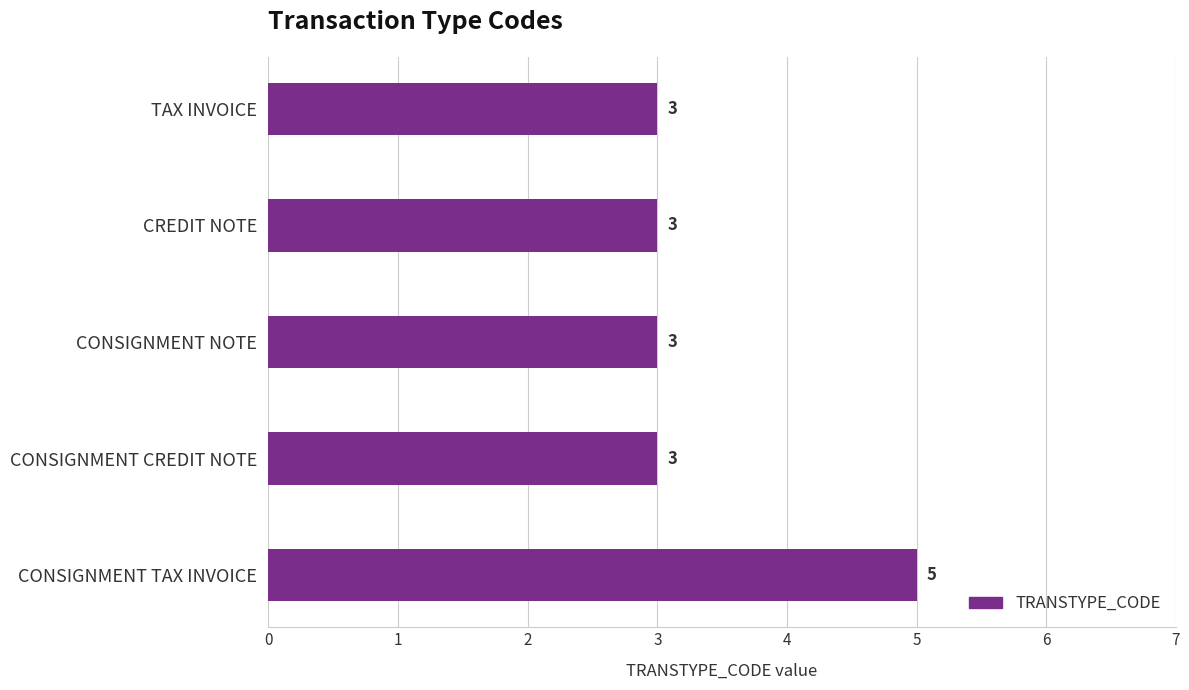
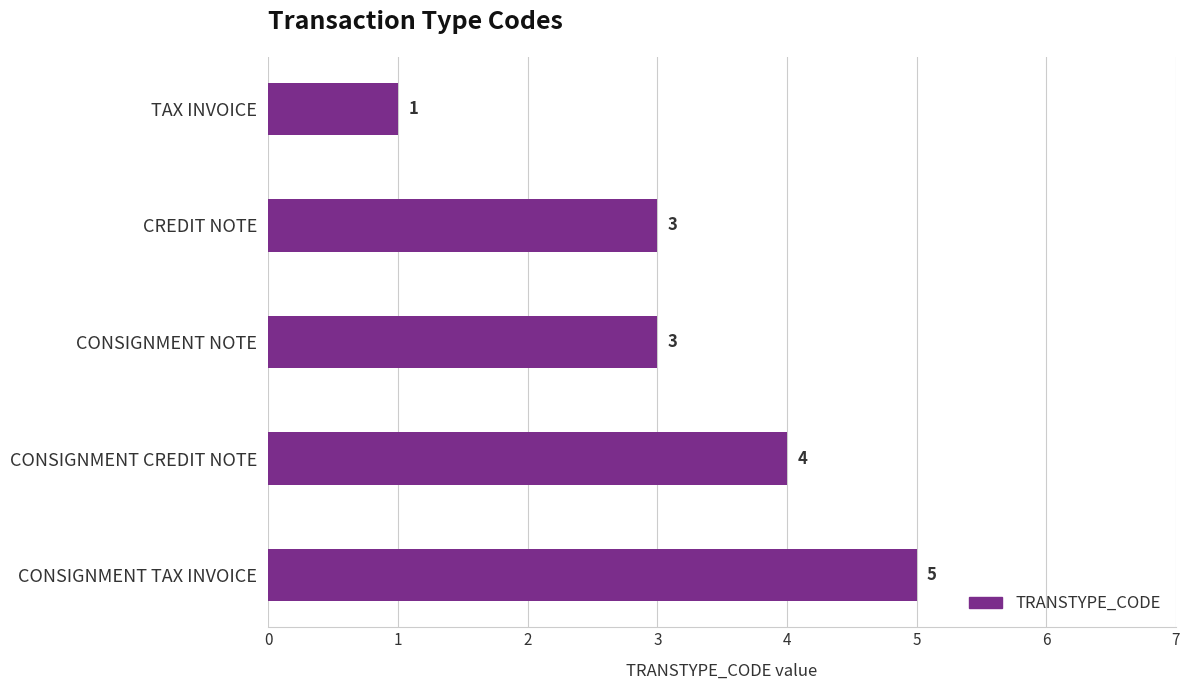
  {
-   "TAX INVOICE": 3,
+   "TAX INVOICE": 1,
    "CREDIT NOTE": 3,
    "CONSIGNMENT NOTE": 3,
-   "CONSIGNMENT CREDIT NOTE": 3,
+   "CONSIGNMENT CREDIT NOTE": 4,
    "CONSIGNMENT TAX INVOICE": 5
  }
